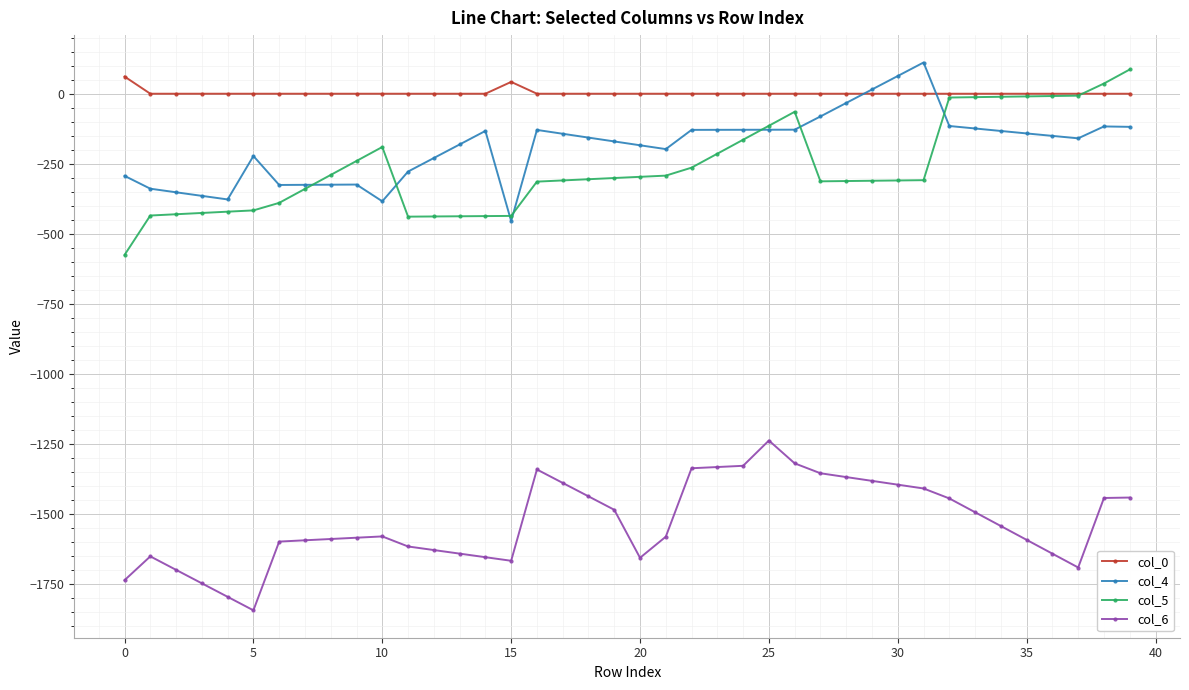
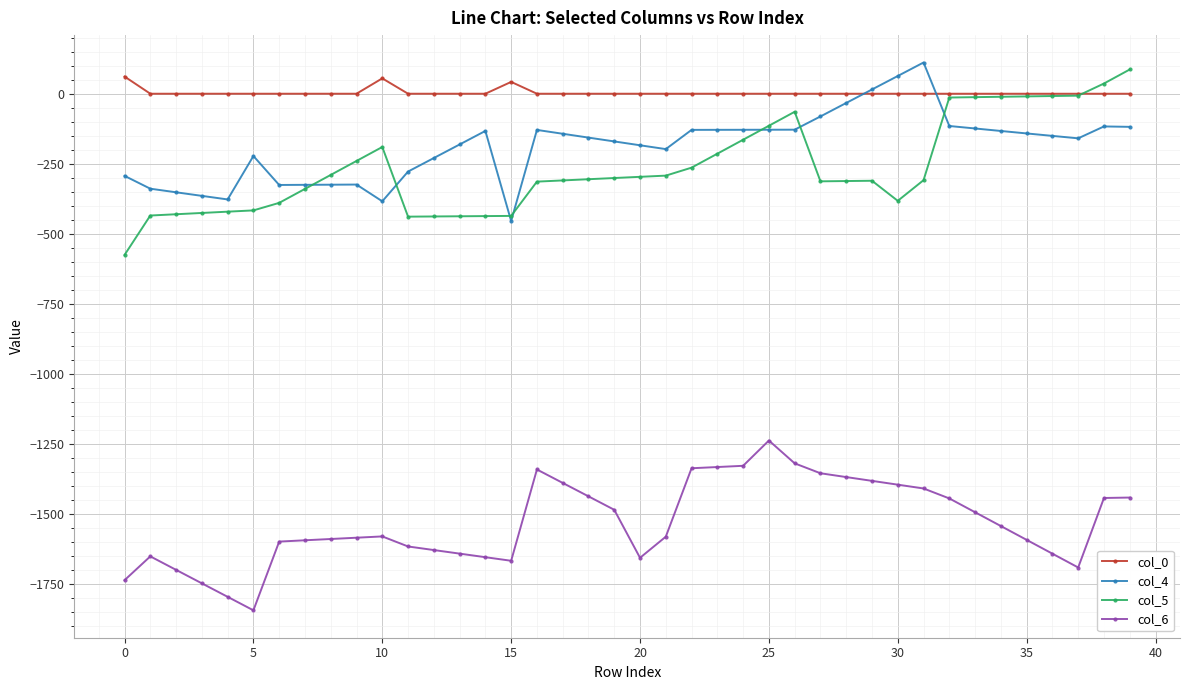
  {
    "col_0": {
      "0": 60,
      "5": 0,
-     "10": 0,
+     "10": 50,
      "15": 40,
      "20": 0,
      "25": 0,
      "30": 0,
      "35": 0
    },
    "col_4": {
      "0": -290,
      "5": -220,
      "10": -380,
      "15": -450,
      "20": -180,
      "25": -130,
      "30": 60,
      "35": -140
    },
    "col_5": {
      "0": -580,
      "5": -420,
      "10": -190,
      "15": -440,
      "20": -300,
      "25": -110,
-     "30": -310,
+     "30": -380,
      "35": -10
    },
    "col_6": {
      "0": -1740,
      "5": -1840,
      "10": -1580,
      "15": -1670,
      "20": -1660,
      "25": -1240,
      "30": -1390,
      "35": -1590
    }
  }
